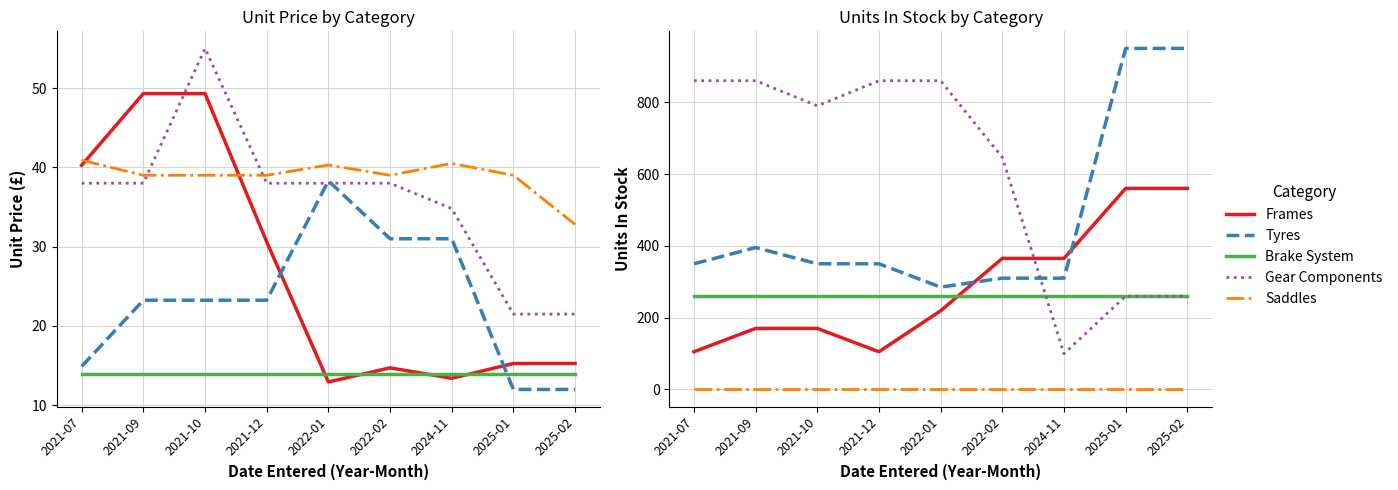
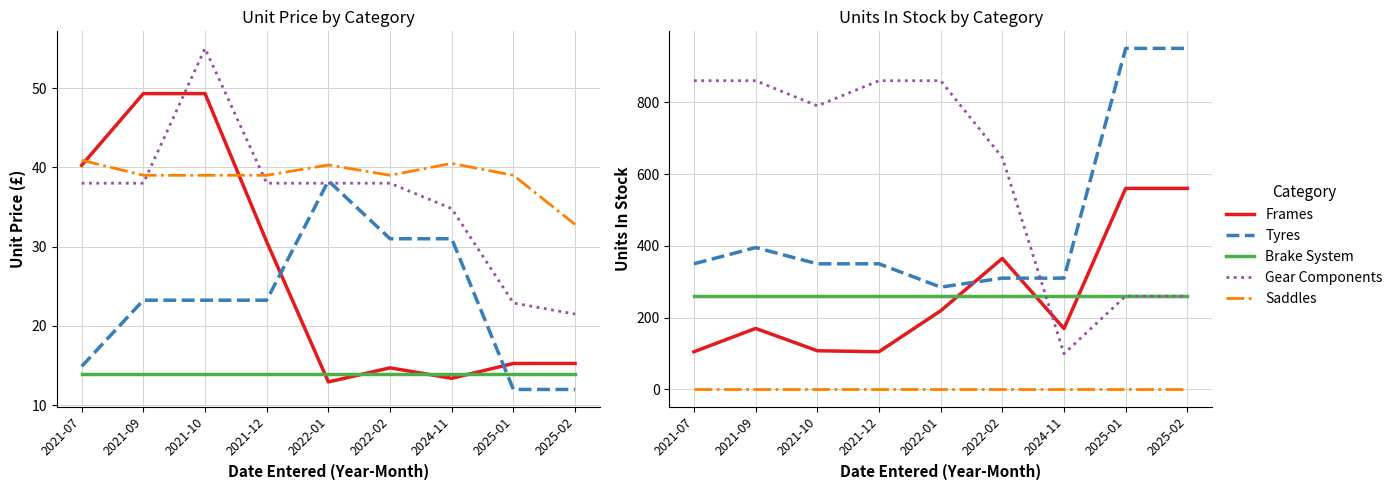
  {
    "Unit Price by Category": {
      "Frames": {
        "2021-07": 40,
        "2021-09": 49,
        "2021-10": 49,
        "2021-12": 31,
        "2022-01": 13,
        "2022-02": 15,
        "2024-11": 13,
        "2025-01": 15,
        "2025-02": 15
      },
      "Tyres": {
        "2021-07": 15,
        "2021-09": 23,
        "2021-10": 23,
        "2021-12": 23,
        "2022-02": 31,
        "2024-11": 31,
        "2025-01": 12,
        "2025-02": 12
      },
      "Brake System": {
        "2021-07": 14,
        "2021-09": 14,
        "2021-10": 14,
        "2021-12": 14,
        "2022-01": 14,
        "2022-02": 14,
        "2024-11": 14,
        "2025-01": 14,
        "2025-02": 14
      },
      "Gear Components": {
        "2021-07": 38,
        "2021-09": 38,
        "2021-10": 55,
        "2021-12": 38,
        "2022-02": 38,
        "2024-11": 35,
-       "2025-01": 22,
+       "2025-01": 23,
        "2025-02": 22
      },
      "Saddles": {
        "2021-07": 41,
        "2021-09": 39,
        "2021-10": 39,
        "2021-12": 39,
        "2022-01": 40,
        "2022-02": 39,
        "2024-11": 41,
        "2025-01": 39,
        "2025-02": 33
      }
    },
    "Units In Stock by Category": {
      "Frames": {
        "2021-07": 110,
        "2021-09": 170,
-       "2021-10": 170,
+       "2021-10": 110,
        "2021-12": 110,
        "2022-01": 220,
        "2022-02": 370,
-       "2024-11": 370,
+       "2024-11": 170,
        "2025-01": 560,
        "2025-02": 560
      },
      "Tyres": {
        "2021-07": 350,
        "2021-09": 400,
        "2021-10": 350,
        "2021-12": 350,
        "2022-01": 290,
        "2022-02": 310,
        "2024-11": 310,
        "2025-01": 950,
        "2025-02": 950
      },
      "Brake System": {
        "2021-07": 260,
        "2021-09": 260,
        "2021-10": 260,
        "2021-12": 260,
        "2022-01": 260,
        "2022-02": 260,
        "2024-11": 260
      },
      "Gear Components": {
        "2021-07": 860,
        "2021-09": 860,
        "2021-10": 790,
        "2021-12": 860,
        "2022-01": 860,
        "2022-02": 650,
        "2024-11": 100
      },
      "Saddles": {
        "2021-07": 0,
        "2021-09": 0,
        "2021-10": 0,
        "2021-12": 0,
        "2022-01": 0,
        "2022-02": 0,
        "2024-11": 0,
        "2025-01": 0,
        "2025-02": 0
      }
    }
  }
